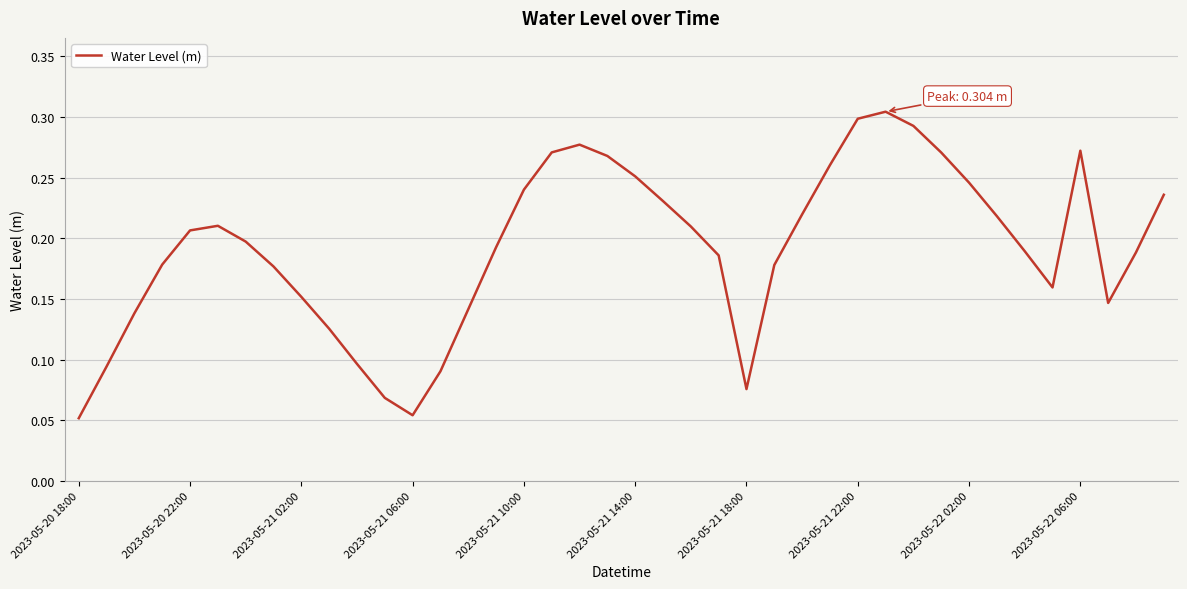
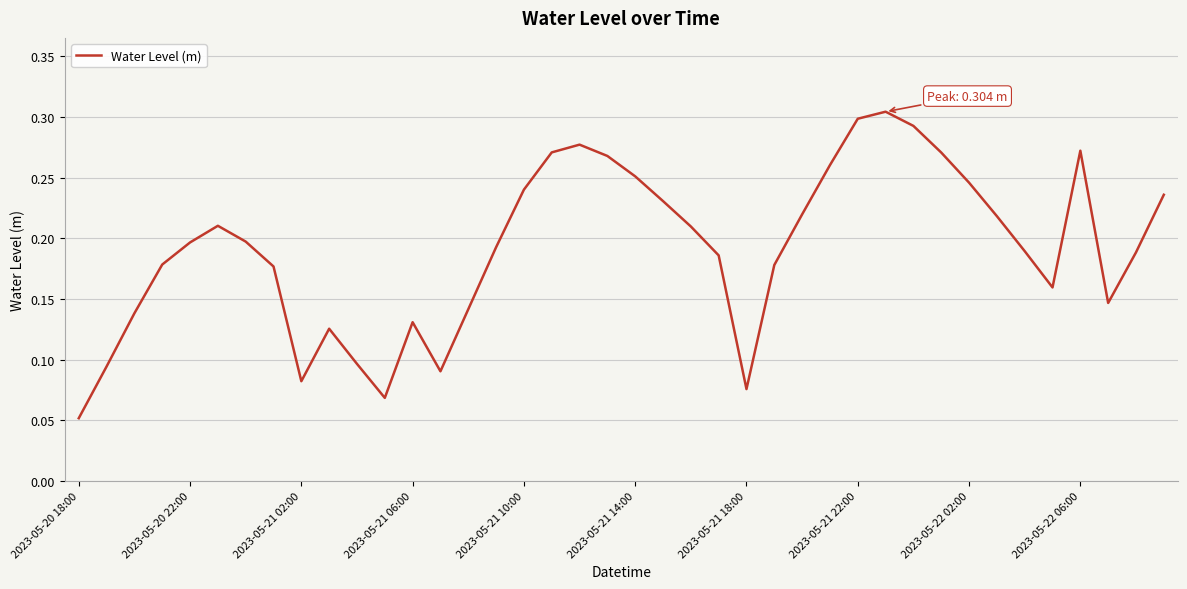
  {
    "2023-05-20 18:00": 0.052,
-   "2023-05-20 22:00": 0.206,
-   "2023-05-21 02:00": 0.152,
-   "2023-05-21 06:00": 0.054,
+   "2023-05-20 22:00": 0.197,
+   "2023-05-21 02:00": 0.082,
+   "2023-05-21 06:00": 0.131,
    "2023-05-21 10:00": 0.240,
    "2023-05-21 14:00": 0.251,
    "2023-05-21 18:00": 0.076,
    "2023-05-21 22:00": 0.299,
    "2023-05-22 02:00": 0.246,
    "2023-05-22 06:00": 0.272
  }
